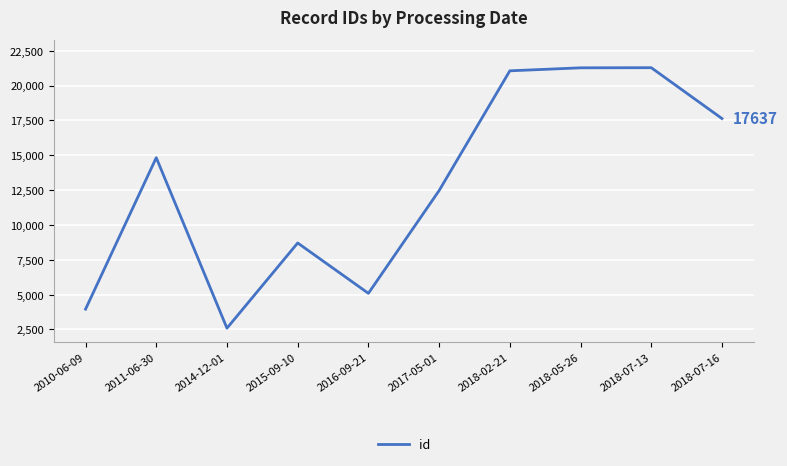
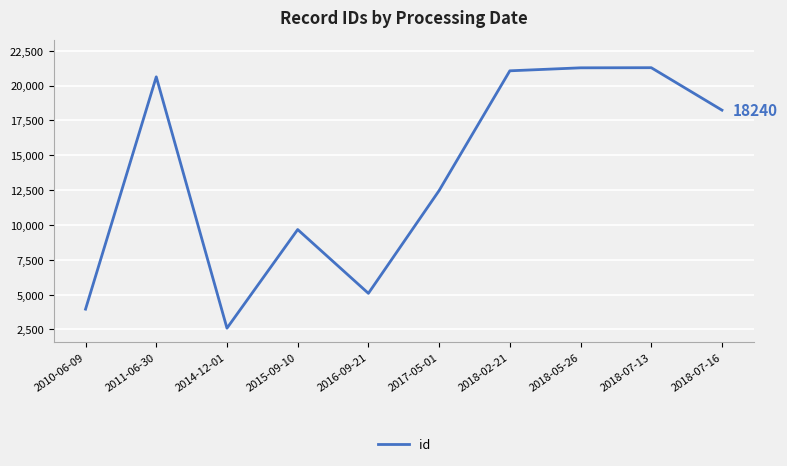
  {
-   "2011-06-30": "14,800",
-   "2015-09-10": "8,700",
-   "2018-07-16": "17637"
+   "2011-06-30": "20,600",
+   "2015-09-10": "9,700",
+   "2018-07-16": "18240"
  }
